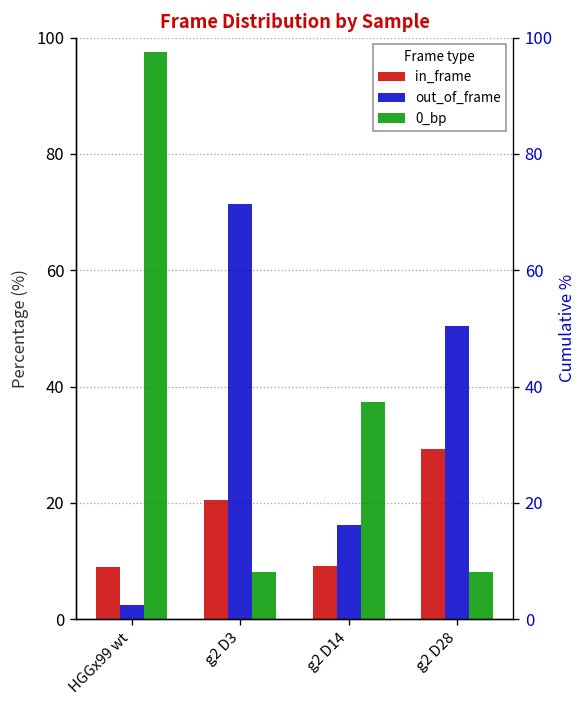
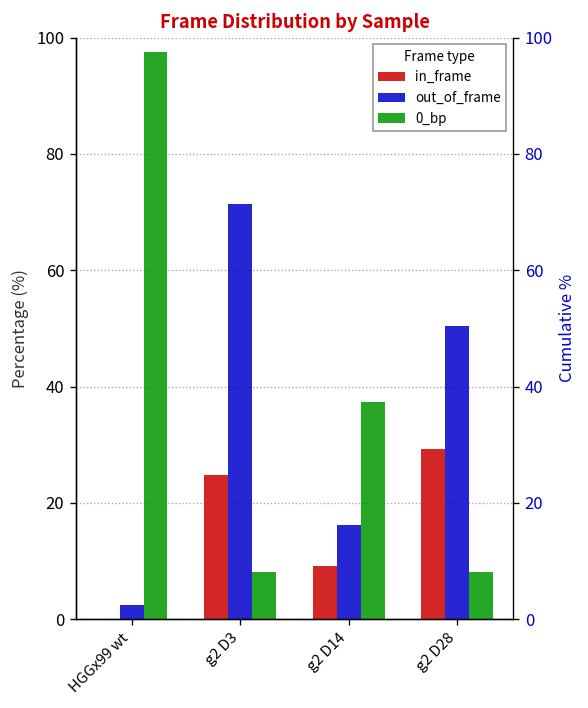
  {
    "in_frame": {
-     "HGGx99 wt": 9,
-     "g2 D3": 21,
+     "HGGx99 wt": 0,
+     "g2 D3": 25,
      "g2 D14": 9,
      "g2 D28": 29
    },
    "out_of_frame": {
      "HGGx99 wt": 3,
      "g2 D3": 71,
      "g2 D14": 16,
      "g2 D28": 50
    },
    "0_bp": {
      "HGGx99 wt": 98,
      "g2 D3": 8,
      "g2 D14": 37,
      "g2 D28": 8
    }
  }
